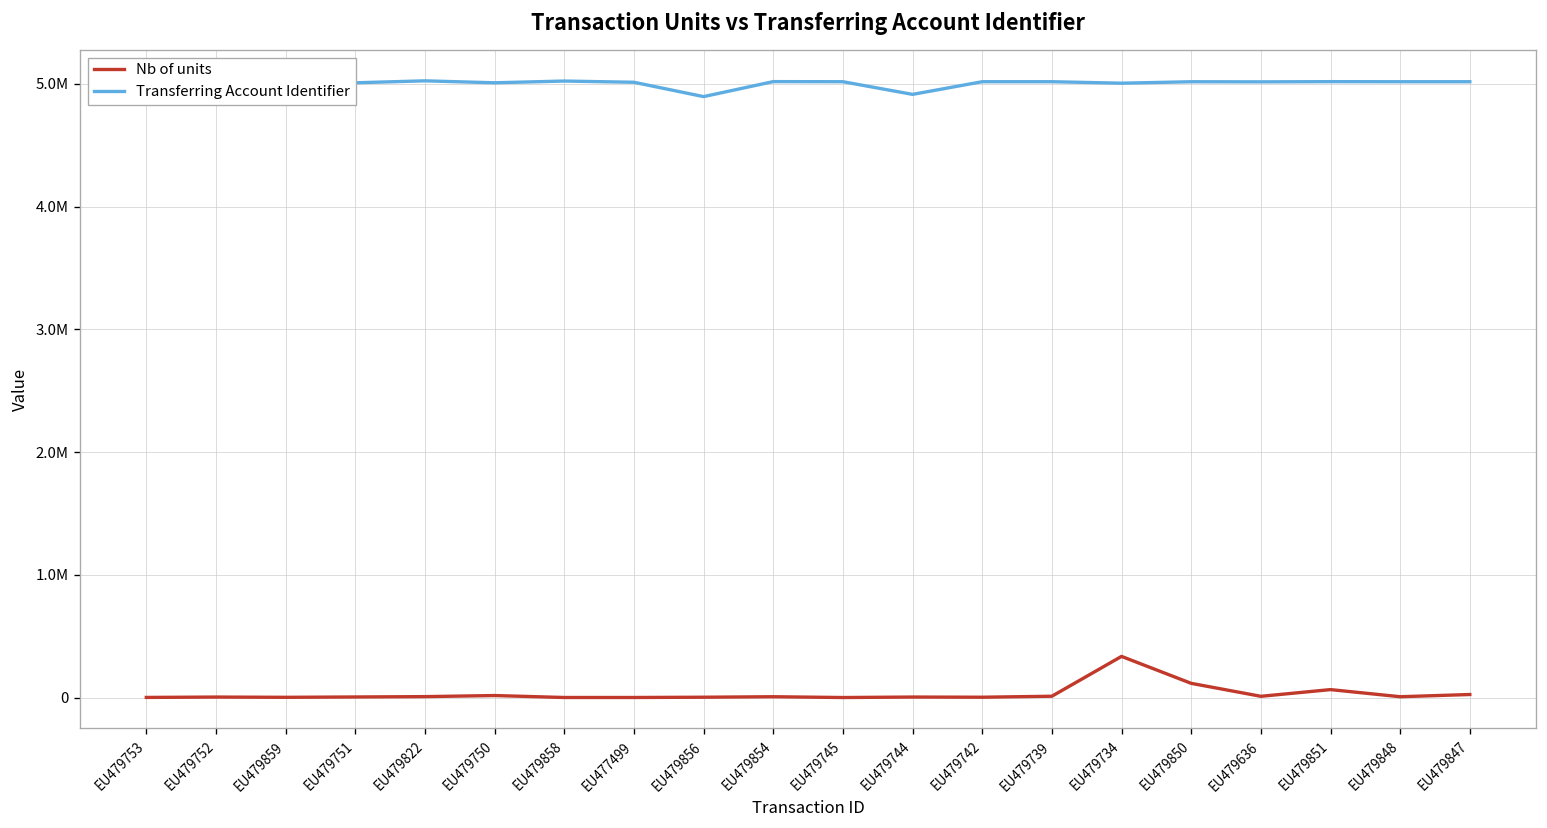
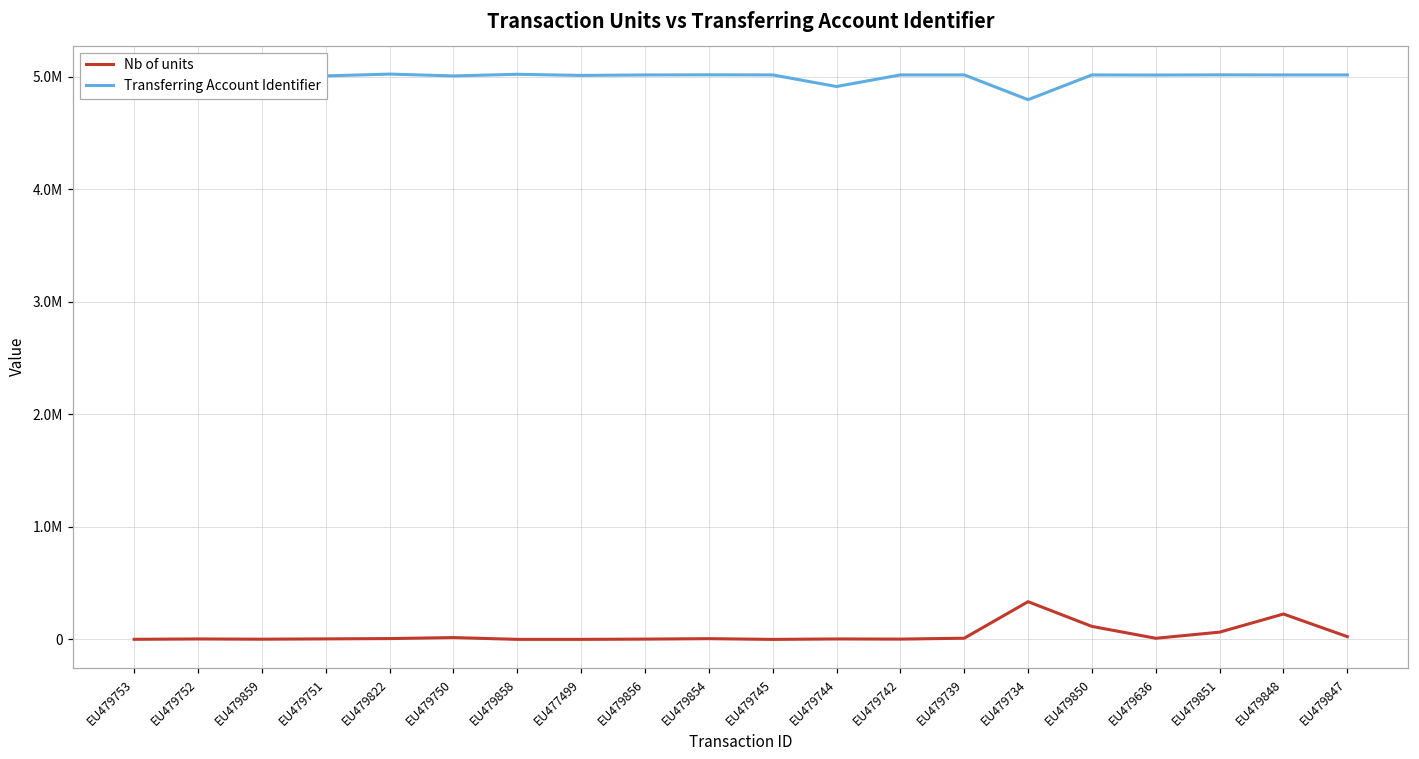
  {
    "Nb of units": {
      "EU479753": 0,
      "EU479752": 0,
      "EU479859": 0,
      "EU479751": 0,
      "EU479822": 10000,
      "EU479750": 20000,
      "EU479858": 0,
      "EU477499": 0,
      "EU479856": 0,
      "EU479854": 10000,
      "EU479745": 0,
      "EU479744": 0,
      "EU479742": 0,
      "EU479739": 10000,
      "EU479734": 340000,
      "EU479850": 120000,
      "EU479636": 10000,
      "EU479851": 70000,
-     "EU479848": 10000,
+     "EU479848": 230000,
      "EU479847": 30000
    },
    "Transferring Account Identifier": {
      "EU479822": 5020000,
      "EU479750": 5010000,
      "EU479858": 5020000,
      "EU477499": 5010000,
-     "EU479856": 4900000,
+     "EU479856": 5020000,
      "EU479854": 5020000,
      "EU479745": 5020000,
      "EU479744": 4910000,
      "EU479742": 5020000,
      "EU479739": 5020000,
-     "EU479734": 5010000,
+     "EU479734": 4800000,
      "EU479850": 5020000,
      "EU479636": 5020000,
      "EU479851": 5020000,
      "EU479848": 5020000,
      "EU479847": 5020000
    }
  }
